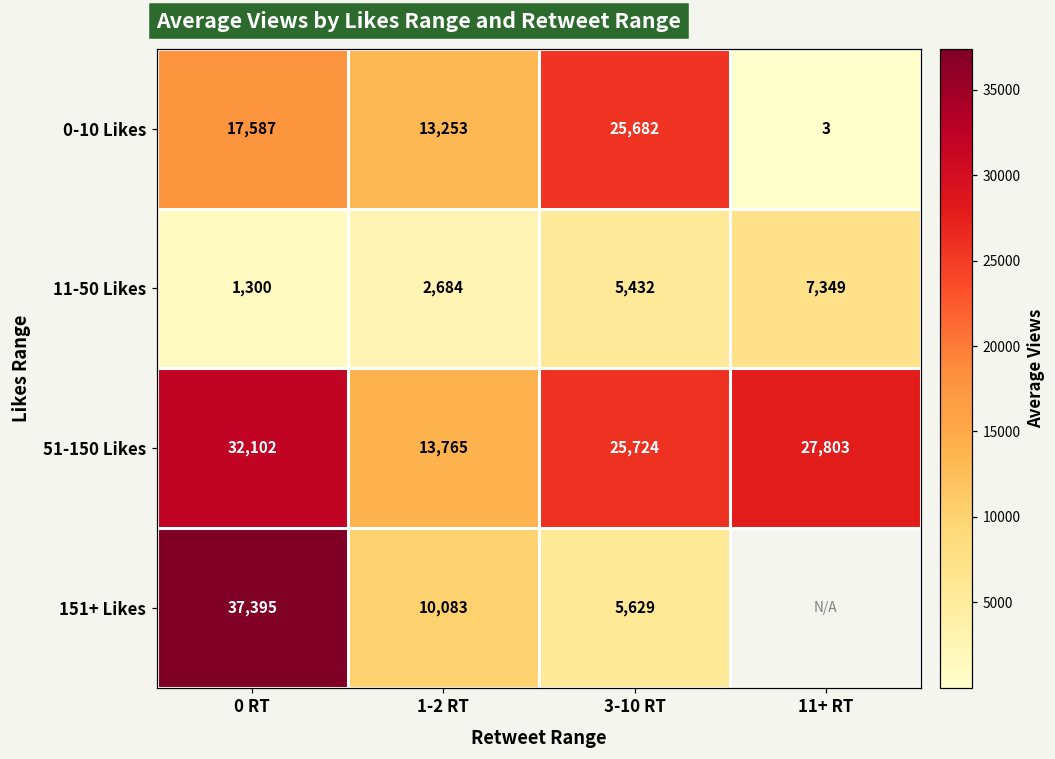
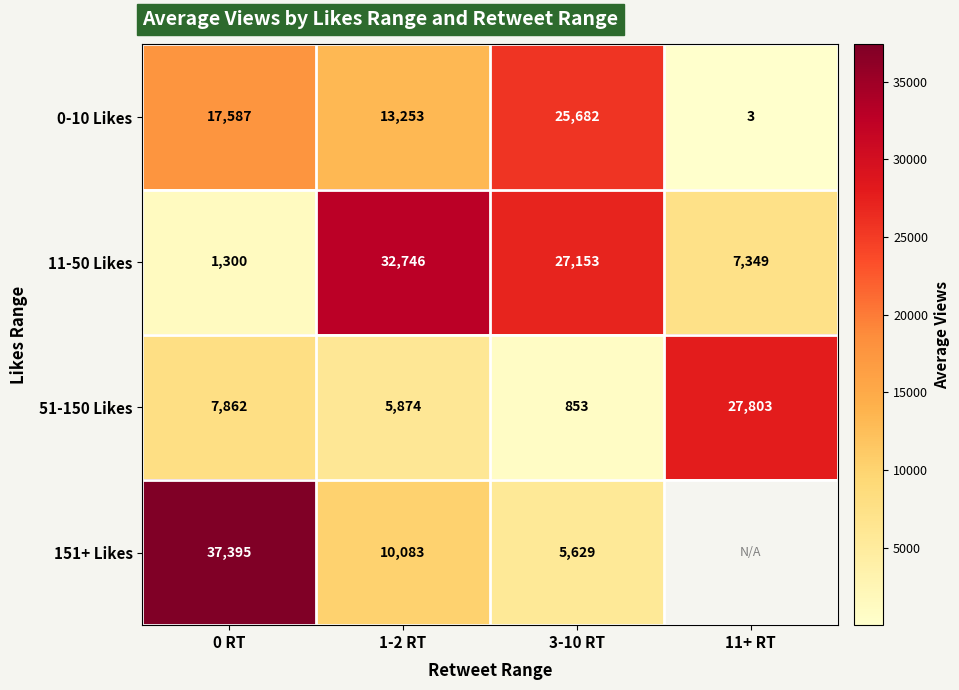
  {
    "0-10 Likes": {
      "0 RT": "17,587",
      "1-2 RT": "13,253",
      "3-10 RT": "25,682",
      "11+ RT": "3"
    },
    "11-50 Likes": {
      "0 RT": "1,300",
-     "1-2 RT": "2,684",
-     "3-10 RT": "5,432",
+     "1-2 RT": "32,746",
+     "3-10 RT": "27,153",
      "11+ RT": "7,349"
    },
    "51-150 Likes": {
-     "0 RT": "32,102",
-     "1-2 RT": "13,765",
-     "3-10 RT": "25,724",
+     "0 RT": "7,862",
+     "1-2 RT": "5,874",
+     "3-10 RT": "853",
      "11+ RT": "27,803"
    },
    "151+ Likes": {
      "0 RT": "37,395",
      "1-2 RT": "10,083",
      "3-10 RT": "5,629"
    }
  }
